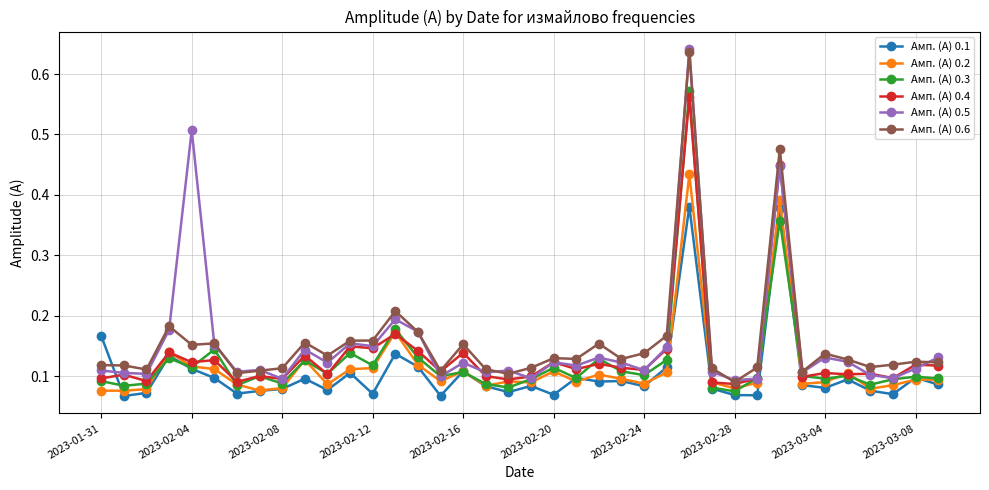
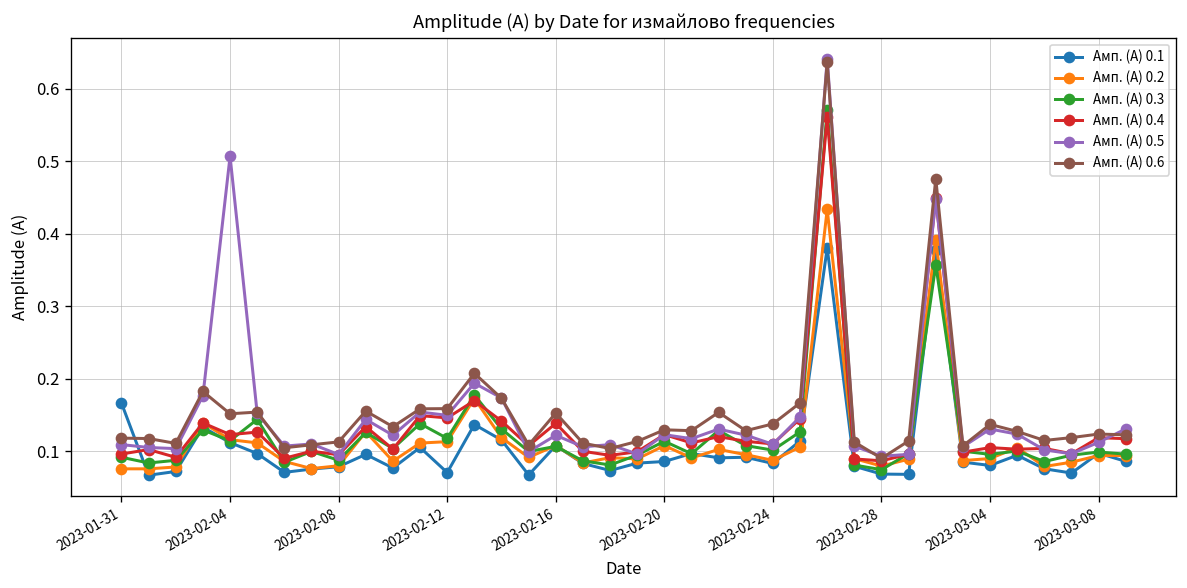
  {
    "Амп. (А) 0.1": {
      "2023-01-31": 0.17,
      "2023-02-12": 0.07,
-     "2023-02-20": 0.07,
+     "2023-02-20": 0.09,
      "2023-02-24": 0.08,
      "2023-02-28": 0.07,
      "2023-03-04": 0.08
    },
    "Амп. (А) 0.2": {
      "2023-01-31": 0.08,
      "2023-02-12": 0.11,
      "2023-02-20": 0.11,
      "2023-02-24": 0.09,
      "2023-02-28": 0.08,
      "2023-03-04": 0.09
    },
    "Амп. (А) 0.3": {
      "2023-01-31": 0.09,
      "2023-02-08": 0.09,
      "2023-02-12": 0.12,
      "2023-02-20": 0.11,
      "2023-02-24": 0.10,
      "2023-02-28": 0.07,
      "2023-03-04": 0.10
    },
    "Амп. (А) 0.4": {
      "2023-01-31": 0.10,
      "2023-02-04": 0.12,
      "2023-02-16": 0.14,
      "2023-03-04": 0.11,
      "2023-03-08": 0.12
    },
    "Амп. (А) 0.5": {
      "2023-01-31": 0.11,
      "2023-02-04": 0.51,
      "2023-02-16": 0.12,
      "2023-03-04": 0.13,
      "2023-03-08": 0.11
    },
    "Амп. (А) 0.6": {
      "2023-01-31": 0.12,
      "2023-02-04": 0.15,
      "2023-02-08": 0.11,
      "2023-02-12": 0.16,
      "2023-02-16": 0.15,
      "2023-02-20": 0.13,
      "2023-02-24": 0.14,
      "2023-03-04": 0.14,
      "2023-03-08": 0.12
    }
  }
